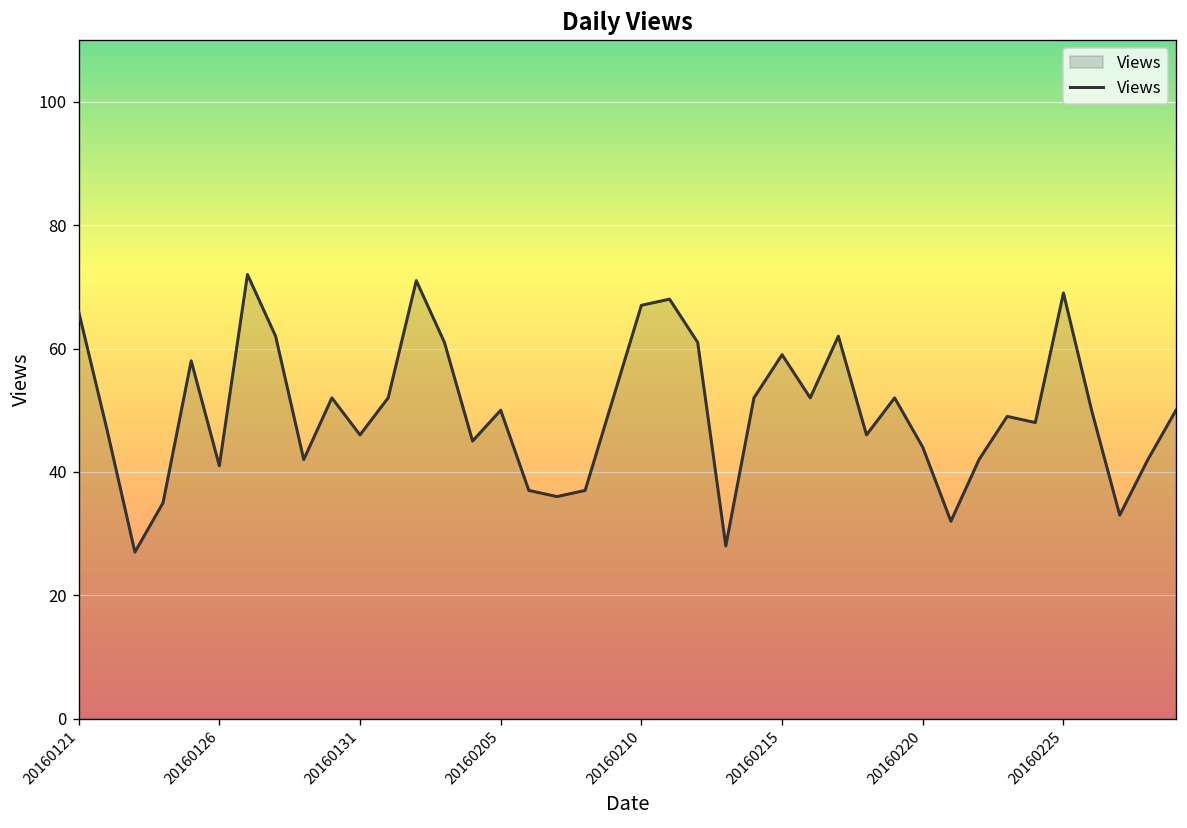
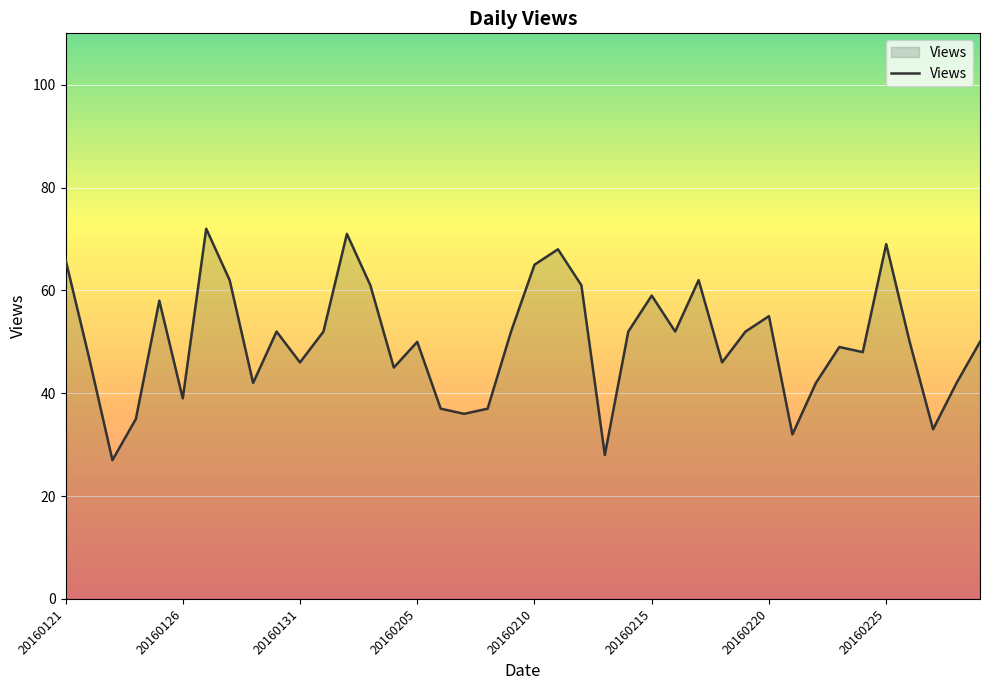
  {
    "20160121": 66,
-   "20160126": 41,
+   "20160126": 39,
    "20160131": 46,
    "20160205": 50,
-   "20160210": 67,
+   "20160210": 65,
    "20160215": 59,
-   "20160220": 44,
+   "20160220": 55,
    "20160225": 69
  }
